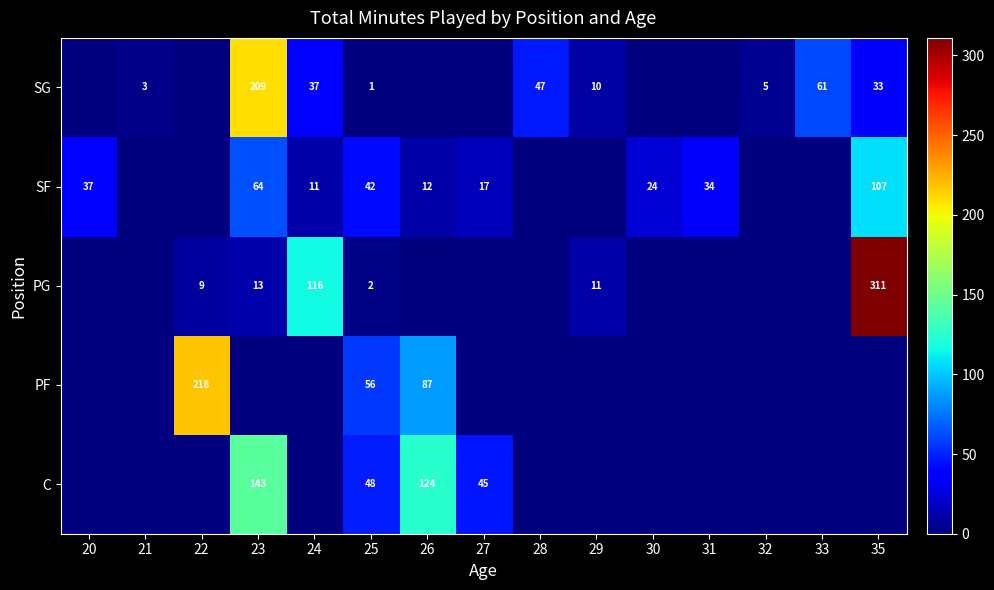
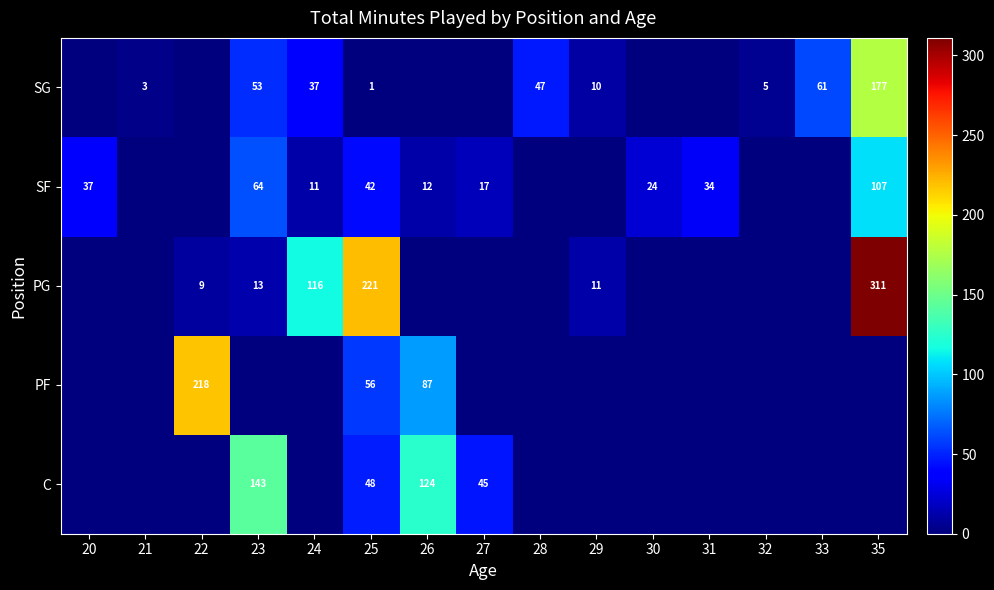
  {
    "SG": {
      "21": 3,
-     "23": 209,
+     "23": 53,
      "24": 37,
      "25": 1,
      "28": 47,
      "29": 10,
      "32": 5,
      "33": 61,
-     "35": 33
+     "35": 177
    },
    "SF": {
      "20": 37,
      "23": 64,
      "24": 11,
      "25": 42,
      "26": 12,
      "27": 17,
      "30": 24,
      "31": 34,
      "35": 107
    },
    "PG": {
      "22": 9,
      "23": 13,
      "24": 116,
-     "25": 2,
+     "25": 221,
      "29": 11,
      "35": 311
    },
    "PF": {
      "22": 218,
      "25": 56,
      "26": 87
    },
    "C": {
      "23": 143,
      "25": 48,
      "26": 124,
      "27": 45
    }
  }
